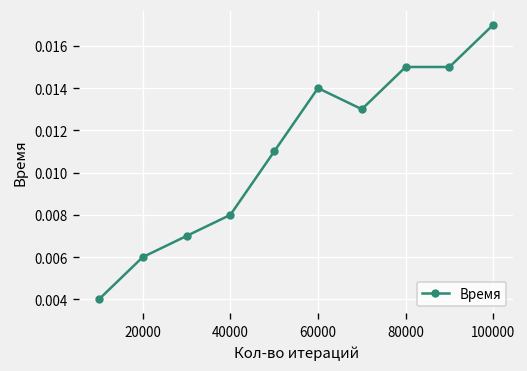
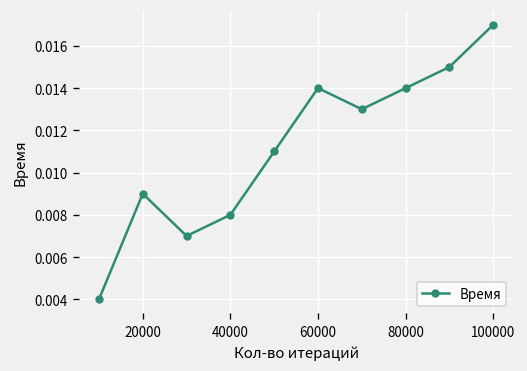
  {
-   "20000": 0.006,
+   "20000": 0.009,
    "40000": 0.008,
    "60000": 0.014,
-   "80000": 0.015,
+   "80000": 0.014,
    "100000": 0.017
  }
